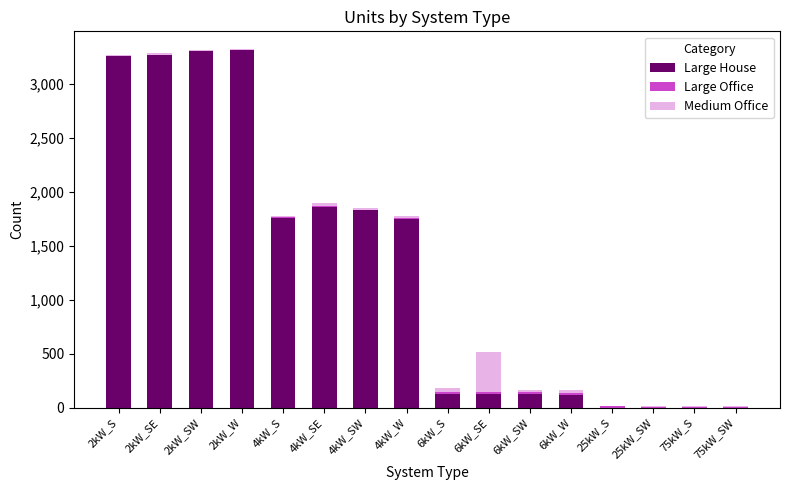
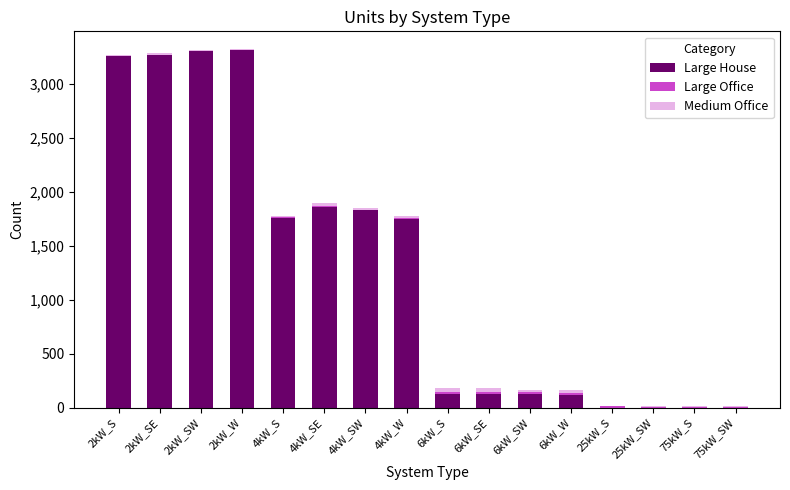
  {
    "Large House": {
      "2kW_S": "3,270",
      "2kW_SE": "3,280",
      "2kW_SW": "3,310",
      "2kW_W": "3,320",
      "4kW_S": "1,760",
      "4kW_SE": "1,870",
      "4kW_SW": "1,830",
      "4kW_W": "1,750",
      "6kW_S": "120",
      "6kW_SE": "130",
      "6kW_SW": "130",
      "6kW_W": "120",
      "25kW_S": "0",
      "25kW_SW": "0",
      "75kW_S": "0",
      "75kW_SW": "0"
    },
    "Large Office": {
      "2kW_S": "0",
      "2kW_SE": "0",
      "6kW_S": "30"
    },
    "Medium Office": {
      "4kW_SE": "30",
      "6kW_S": "30",
-     "6kW_SE": "370",
+     "6kW_SE": "40",
      "6kW_W": "30"
    }
  }
